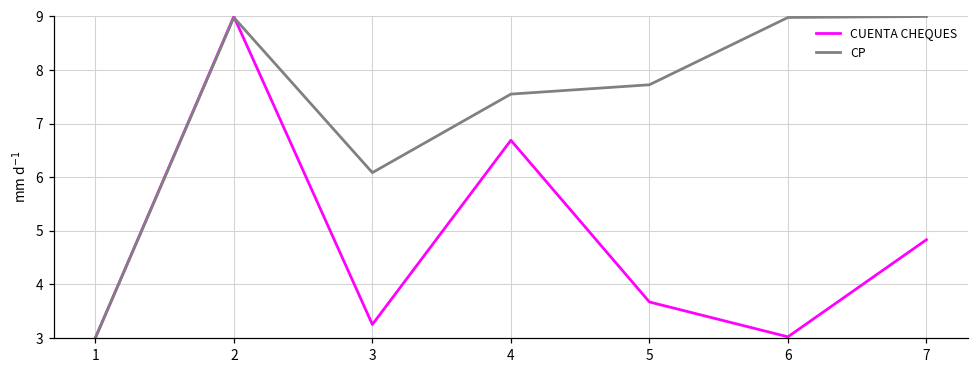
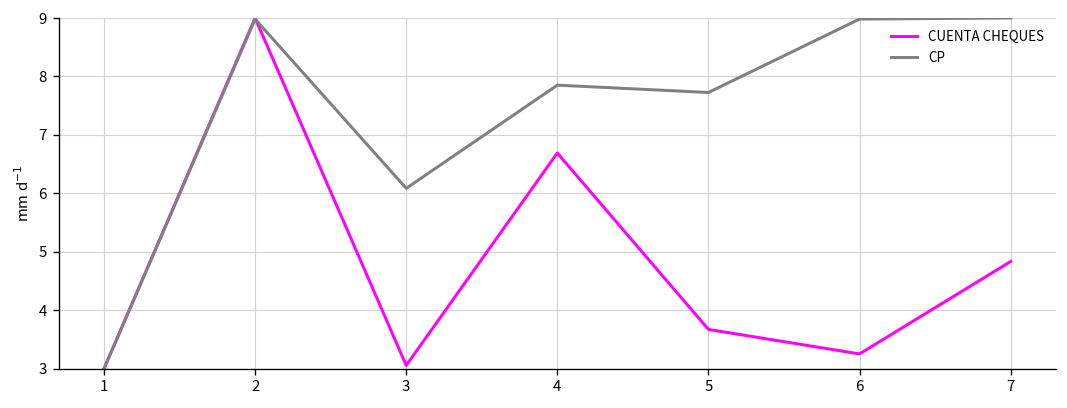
  {
    "CUENTA CHEQUES": {
-     "3": 3.3,
+     "3": 3.1,
      "4": 6.7,
      "5": 3.7,
-     "6": 3.0,
+     "6": 3.3,
      "7": 4.8
    },
    "CP": {
      "3": 6.1,
-     "4": 7.6,
+     "4": 7.9,
      "5": 7.7,
      "6": 9.0,
      "7": 9.0
    }
  }
